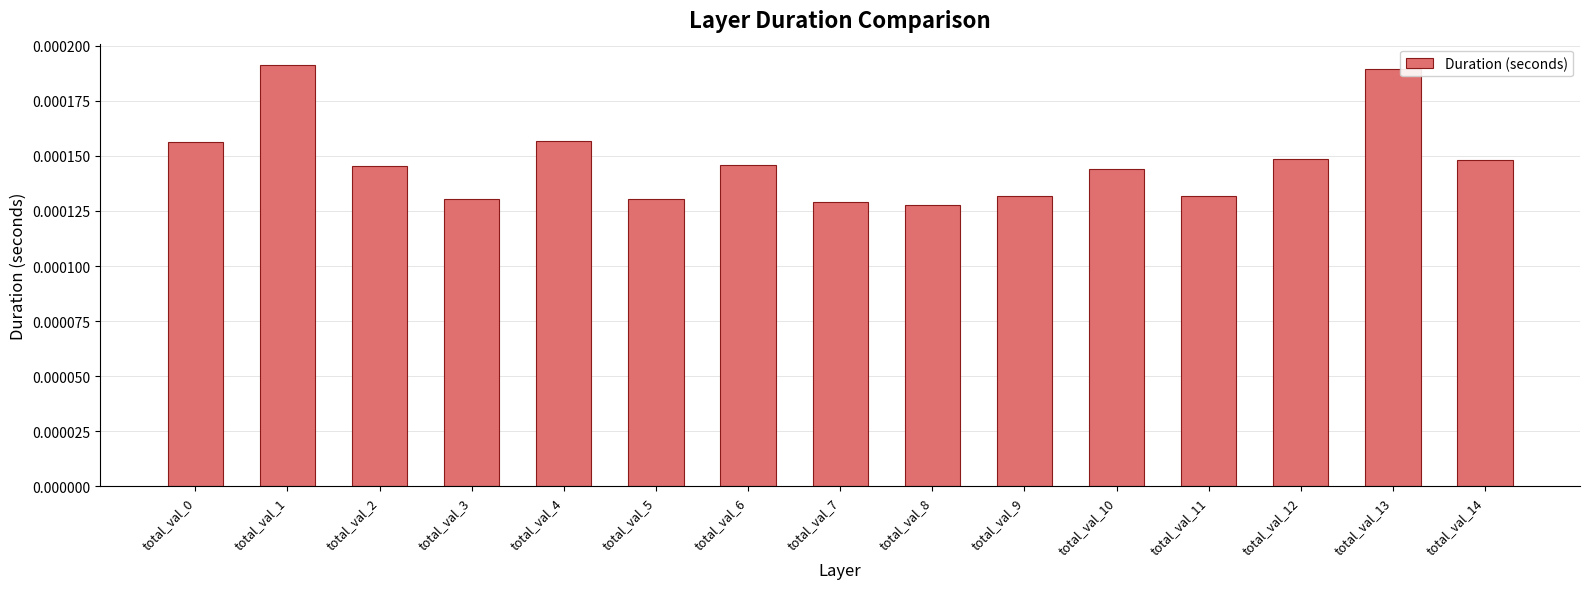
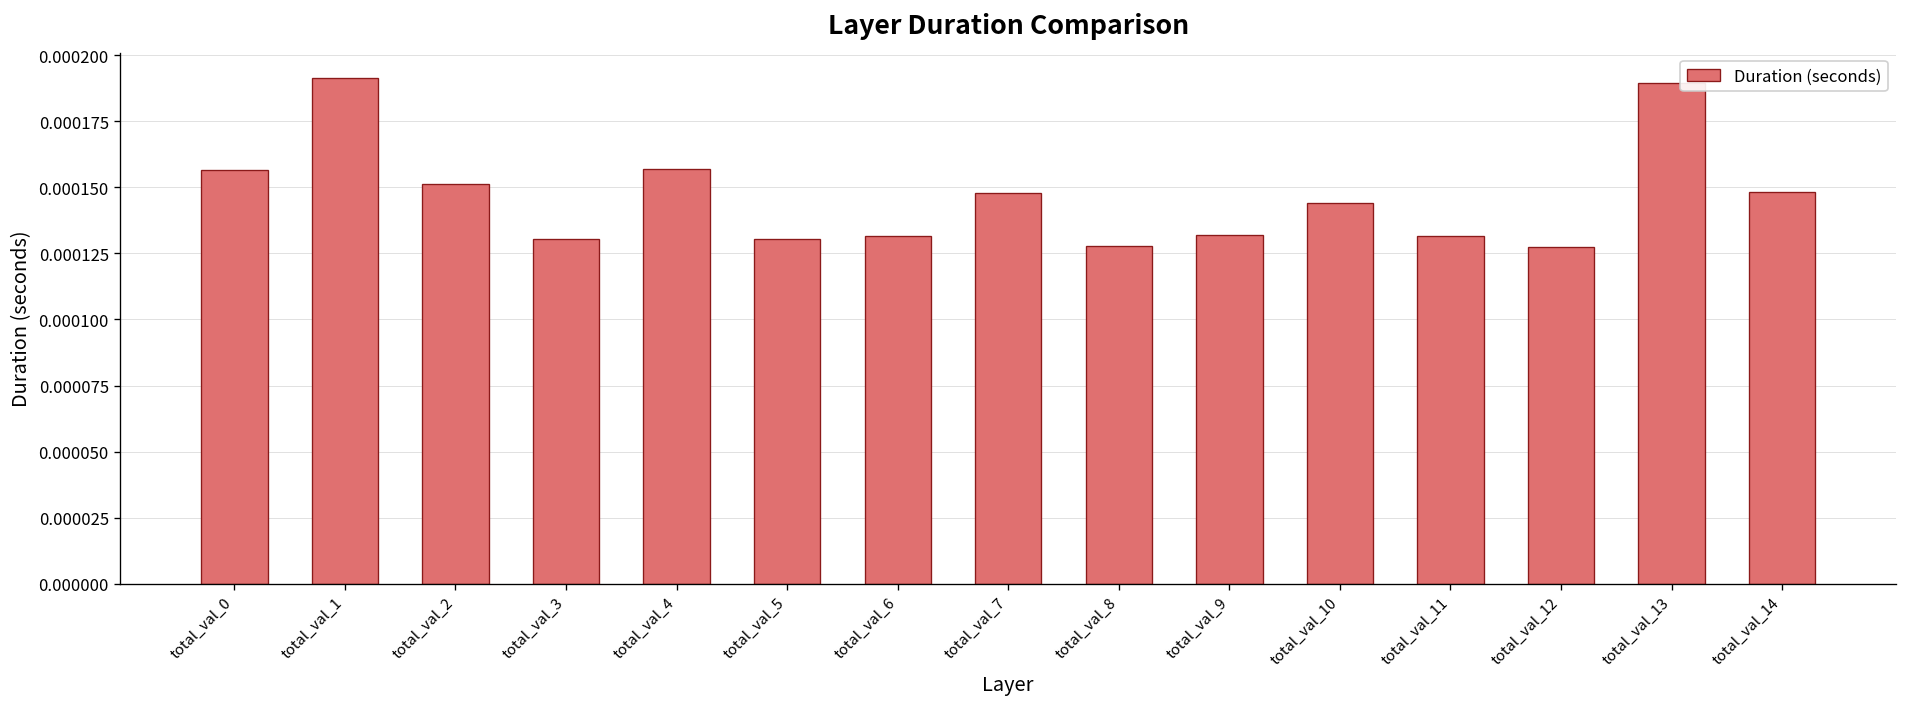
  {
    "total_val_0": 0.000157,
    "total_val_1": 0.000191,
-   "total_val_2": 0.000146,
+   "total_val_2": 0.000151,
    "total_val_3": 0.000131,
    "total_val_4": 0.000157,
    "total_val_5": 0.000131,
-   "total_val_6": 0.000146,
-   "total_val_7": 0.000129,
+   "total_val_6": 0.000131,
+   "total_val_7": 0.000148,
    "total_val_8": 0.000128,
    "total_val_9": 0.000132,
    "total_val_10": 0.000144,
    "total_val_11": 0.000132,
-   "total_val_12": 0.000149,
+   "total_val_12": 0.000127,
    "total_val_13": 0.000190,
    "total_val_14": 0.000148
  }
